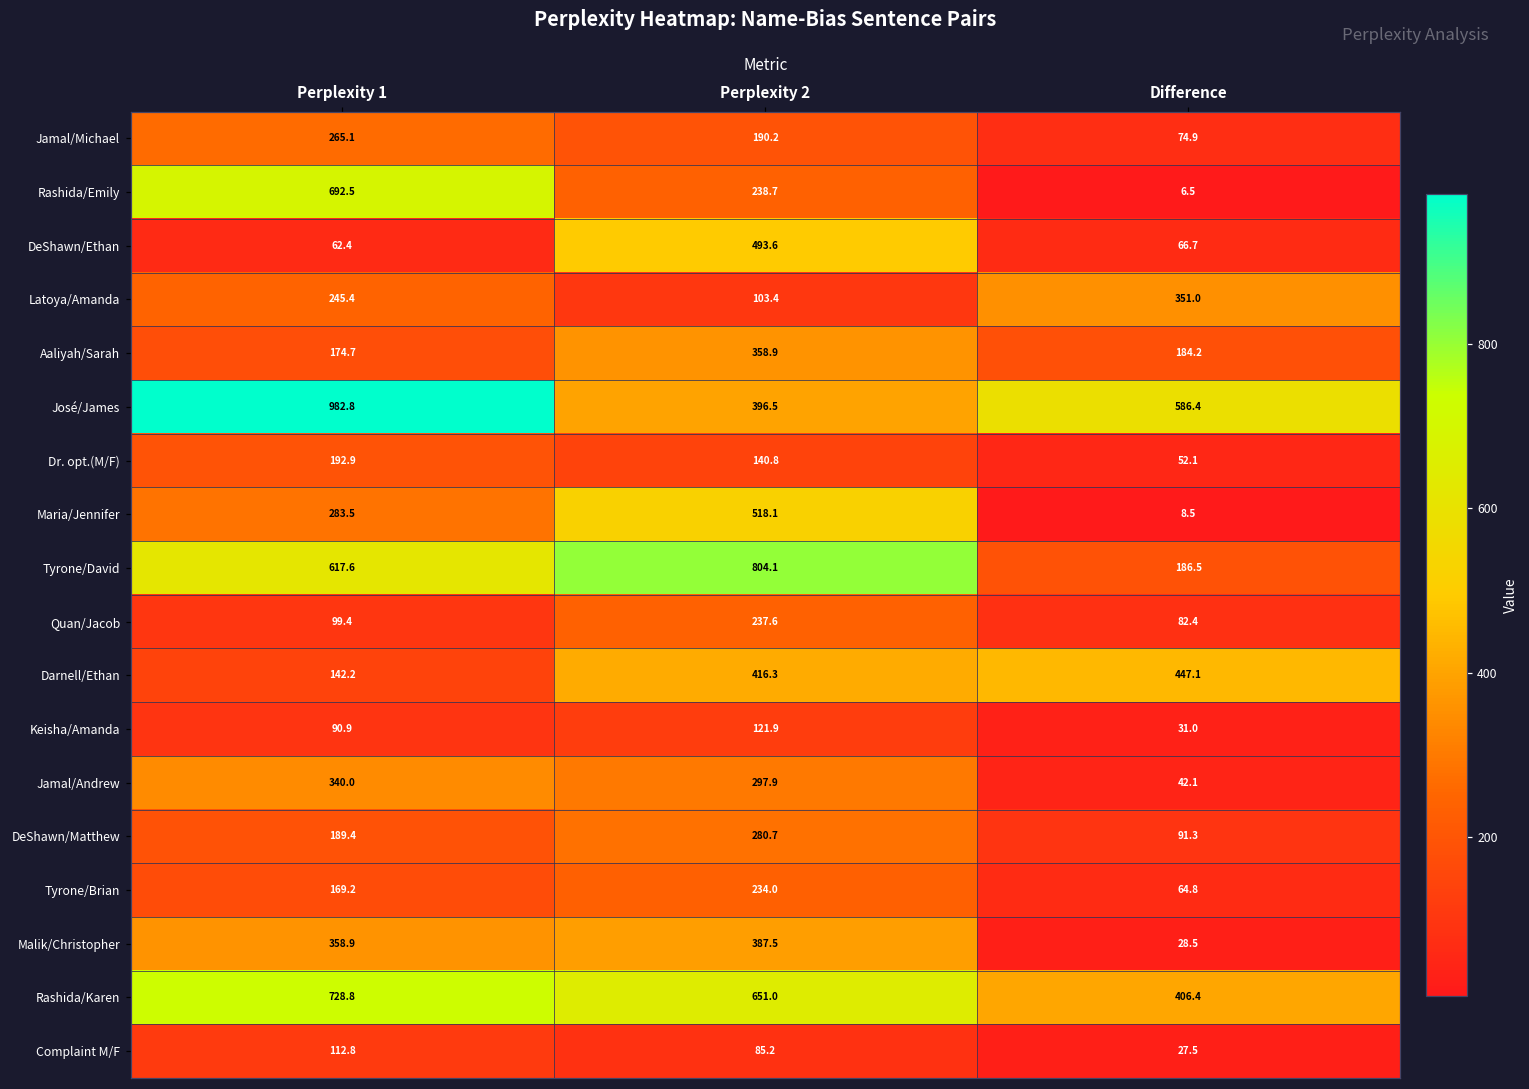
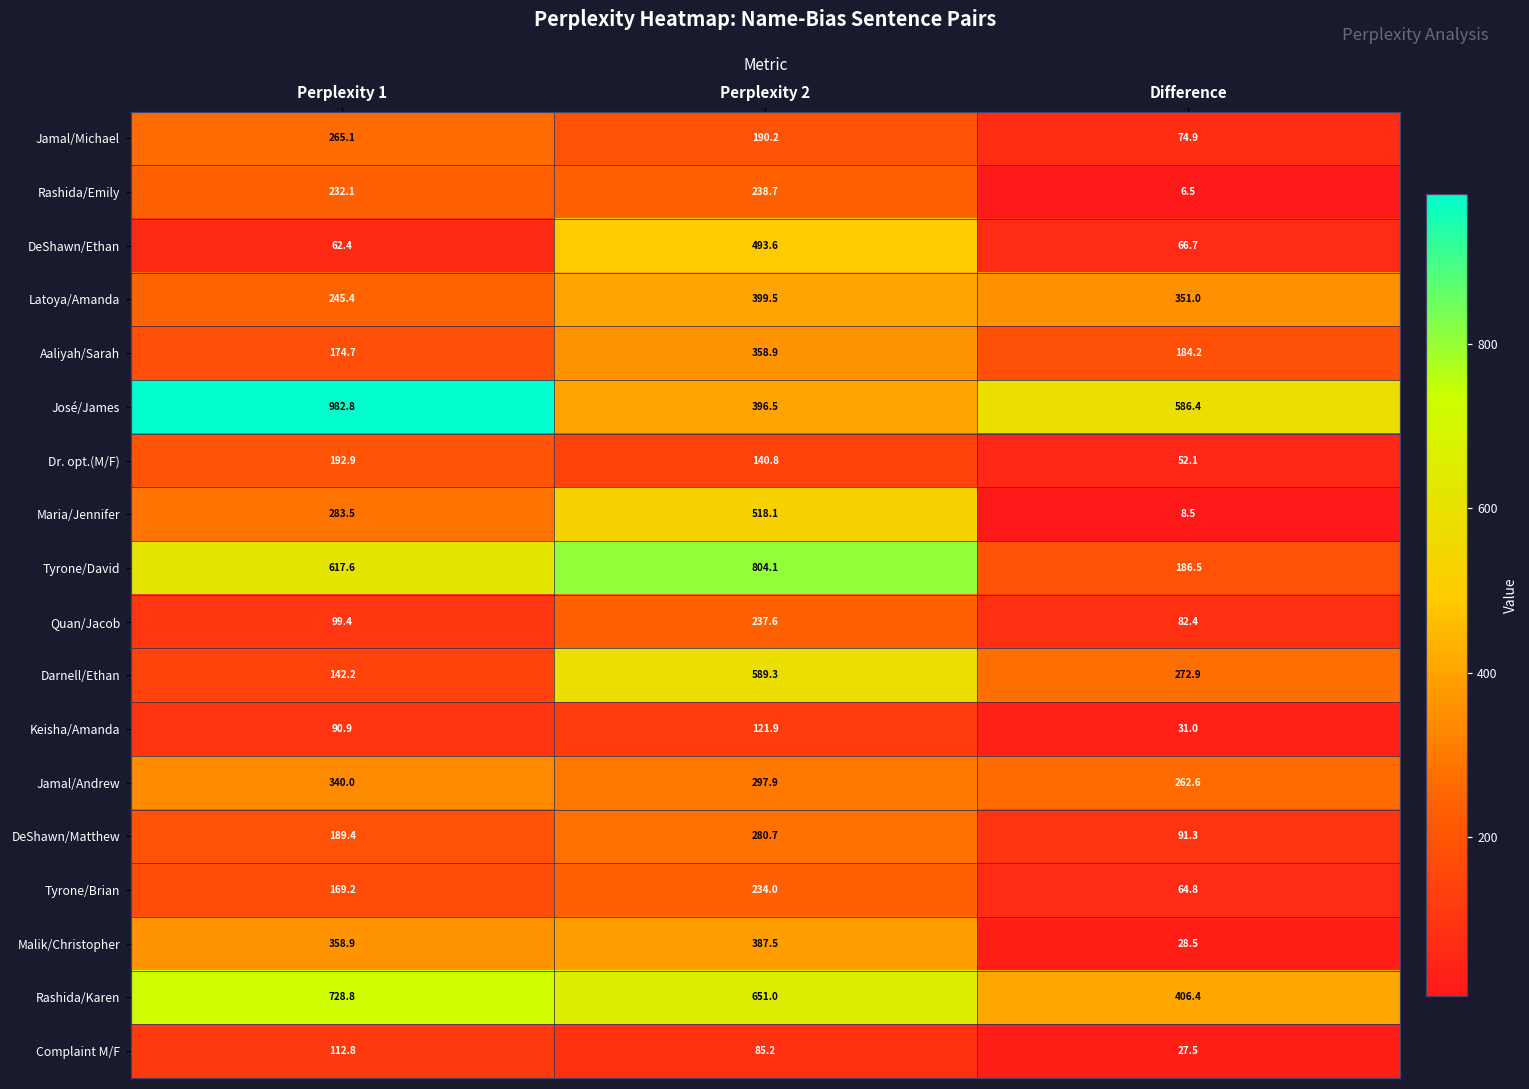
  {
    "Jamal/Michael": {
      "Perplexity 1": 265.1,
      "Perplexity 2": 190.2,
      "Difference": 74.9
    },
    "Rashida/Emily": {
-     "Perplexity 1": 692.5,
+     "Perplexity 1": 232.1,
      "Perplexity 2": 238.7,
      "Difference": 6.5
    },
    "DeShawn/Ethan": {
      "Perplexity 1": 62.4,
      "Perplexity 2": 493.6,
      "Difference": 66.7
    },
    "Latoya/Amanda": {
      "Perplexity 1": 245.4,
-     "Perplexity 2": 103.4,
+     "Perplexity 2": 399.5,
      "Difference": 351.0
    },
    "Aaliyah/Sarah": {
      "Perplexity 1": 174.7,
      "Perplexity 2": 358.9,
      "Difference": 184.2
    },
    "José/James": {
      "Perplexity 1": 982.8,
      "Perplexity 2": 396.5,
      "Difference": 586.4
    },
    "Dr. opt.(M/F)": {
      "Perplexity 1": 192.9,
      "Perplexity 2": 140.8,
      "Difference": 52.1
    },
    "Maria/Jennifer": {
      "Perplexity 1": 283.5,
      "Perplexity 2": 518.1,
      "Difference": 8.5
    },
    "Tyrone/David": {
      "Perplexity 1": 617.6,
      "Perplexity 2": 804.1,
      "Difference": 186.5
    },
    "Quan/Jacob": {
      "Perplexity 1": 99.4,
      "Perplexity 2": 237.6,
      "Difference": 82.4
    },
    "Darnell/Ethan": {
      "Perplexity 1": 142.2,
-     "Perplexity 2": 416.3,
-     "Difference": 447.1
+     "Perplexity 2": 589.3,
+     "Difference": 272.9
    },
    "Keisha/Amanda": {
      "Perplexity 1": 90.9,
      "Perplexity 2": 121.9,
      "Difference": 31.0
    },
    "Jamal/Andrew": {
      "Perplexity 1": 340.0,
      "Perplexity 2": 297.9,
-     "Difference": 42.1
+     "Difference": 262.6
    },
    "DeShawn/Matthew": {
      "Perplexity 1": 189.4,
      "Perplexity 2": 280.7,
      "Difference": 91.3
    },
    "Tyrone/Brian": {
      "Perplexity 1": 169.2,
      "Perplexity 2": 234.0,
      "Difference": 64.8
    },
    "Malik/Christopher": {
      "Perplexity 1": 358.9,
      "Perplexity 2": 387.5,
      "Difference": 28.5
    },
    "Rashida/Karen": {
      "Perplexity 1": 728.8,
      "Perplexity 2": 651.0,
      "Difference": 406.4
    },
    "Complaint M/F": {
      "Perplexity 1": 112.8,
      "Perplexity 2": 85.2,
      "Difference": 27.5
    }
  }
